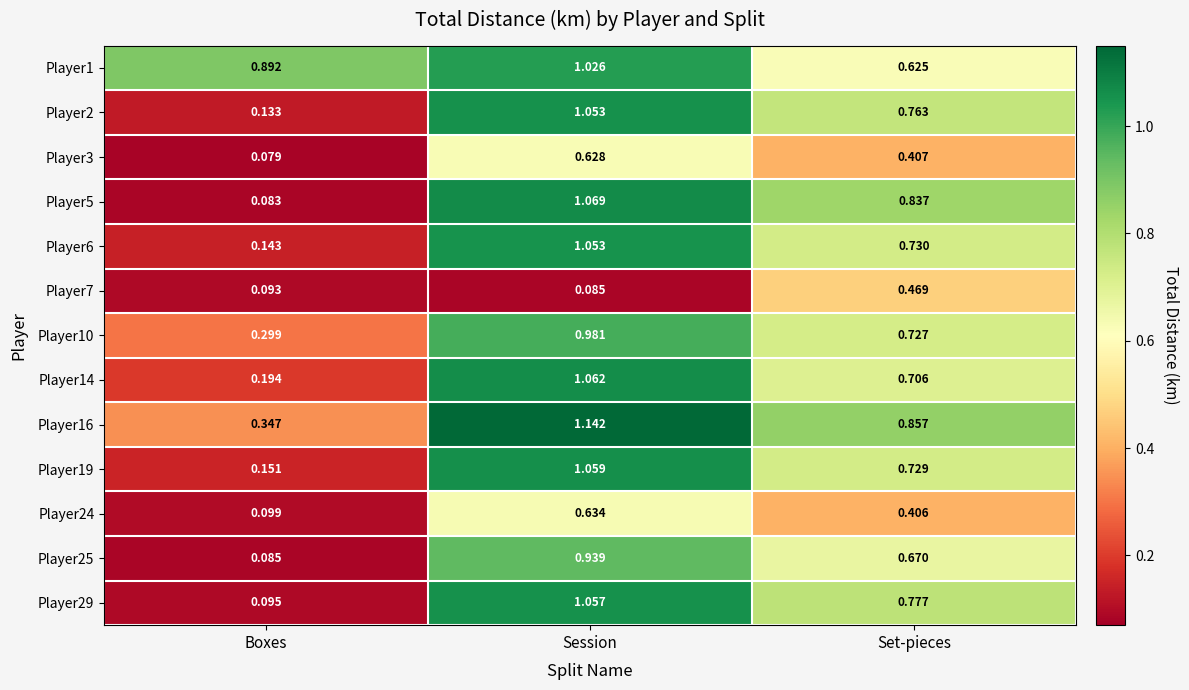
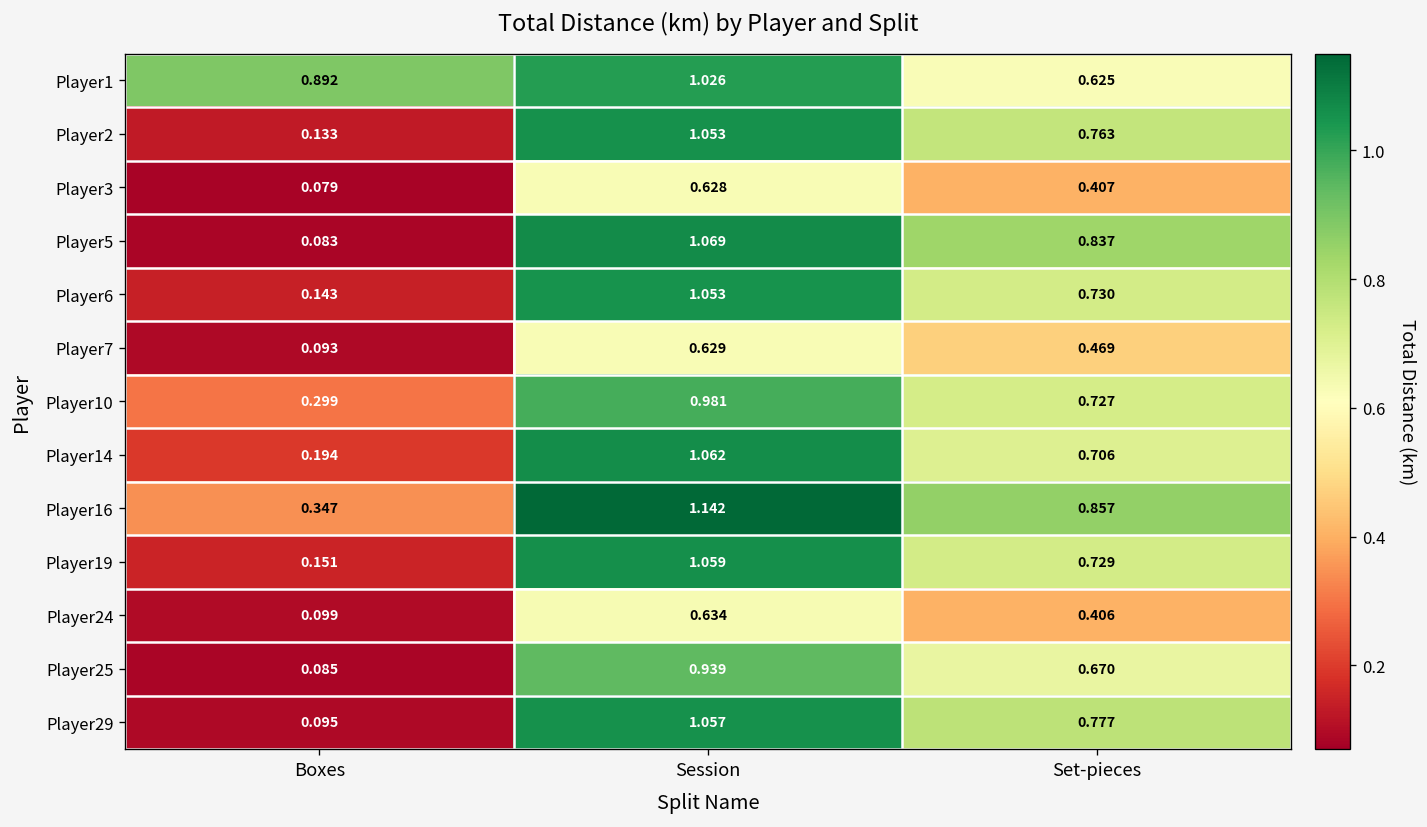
  {
    "Player1": {
      "Boxes": 0.892,
      "Session": 1.026,
      "Set-pieces": 0.625
    },
    "Player2": {
      "Boxes": 0.133,
      "Session": 1.053,
      "Set-pieces": 0.763
    },
    "Player3": {
      "Boxes": 0.079,
      "Session": 0.628,
      "Set-pieces": 0.407
    },
    "Player5": {
      "Boxes": 0.083,
      "Session": 1.069,
      "Set-pieces": 0.837
    },
    "Player6": {
      "Boxes": 0.143,
      "Session": 1.053,
      "Set-pieces": 0.730
    },
    "Player7": {
      "Boxes": 0.093,
-     "Session": 0.085,
+     "Session": 0.629,
      "Set-pieces": 0.469
    },
    "Player10": {
      "Boxes": 0.299,
      "Session": 0.981,
      "Set-pieces": 0.727
    },
    "Player14": {
      "Boxes": 0.194,
      "Session": 1.062,
      "Set-pieces": 0.706
    },
    "Player16": {
      "Boxes": 0.347,
      "Session": 1.142,
      "Set-pieces": 0.857
    },
    "Player19": {
      "Boxes": 0.151,
      "Session": 1.059,
      "Set-pieces": 0.729
    },
    "Player24": {
      "Boxes": 0.099,
      "Session": 0.634,
      "Set-pieces": 0.406
    },
    "Player25": {
      "Boxes": 0.085,
      "Session": 0.939,
      "Set-pieces": 0.670
    },
    "Player29": {
      "Boxes": 0.095,
      "Session": 1.057,
      "Set-pieces": 0.777
    }
  }
